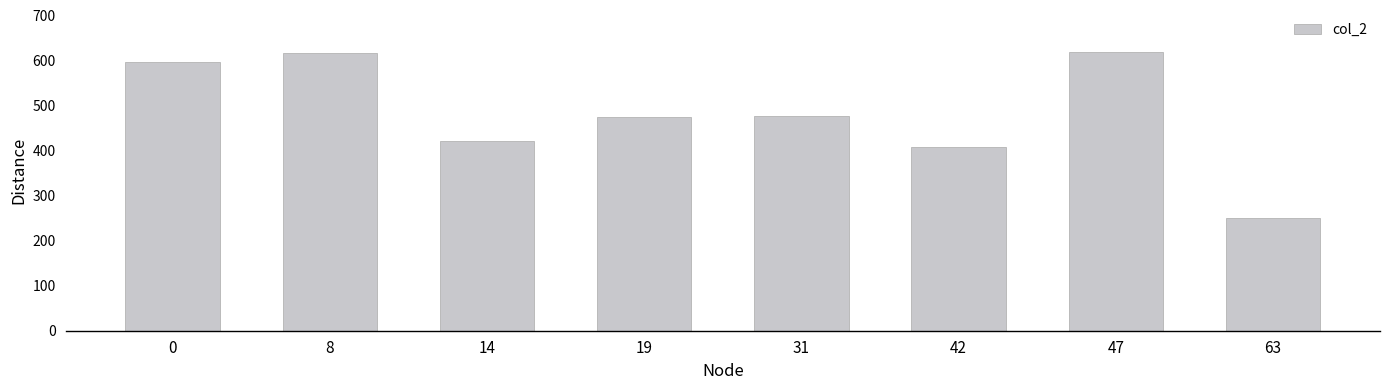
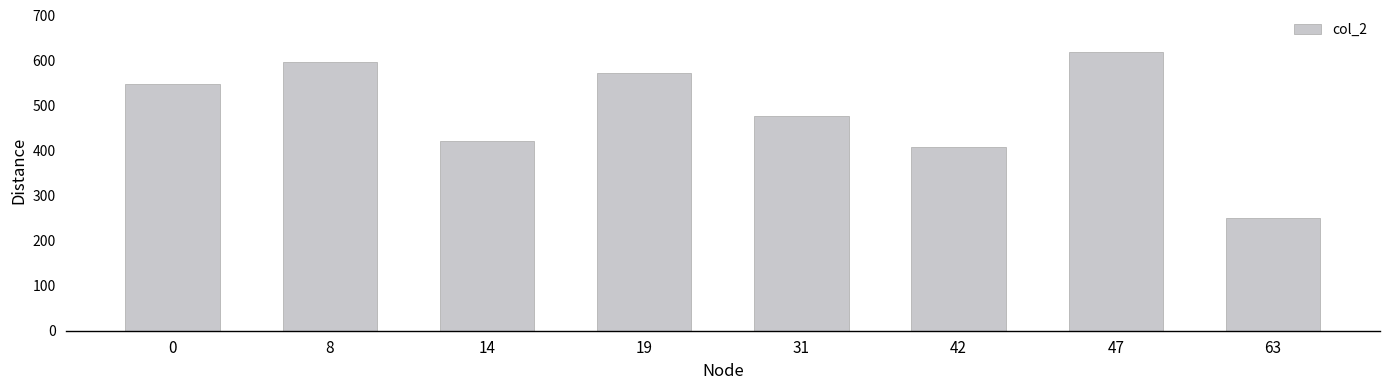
  {
-   "0": 600,
-   "8": 620,
+   "0": 550,
+   "8": 600,
    "14": 420,
-   "19": 480,
+   "19": 570,
    "31": 480,
    "42": 410,
    "47": 620,
    "63": 250
  }
